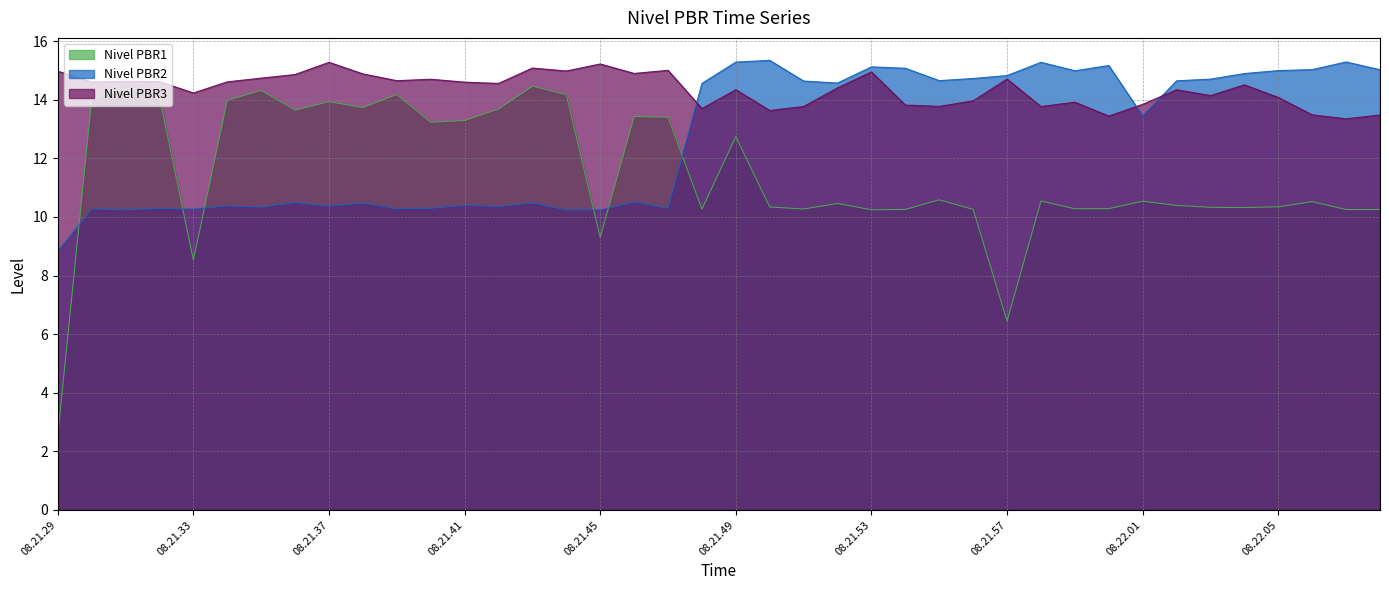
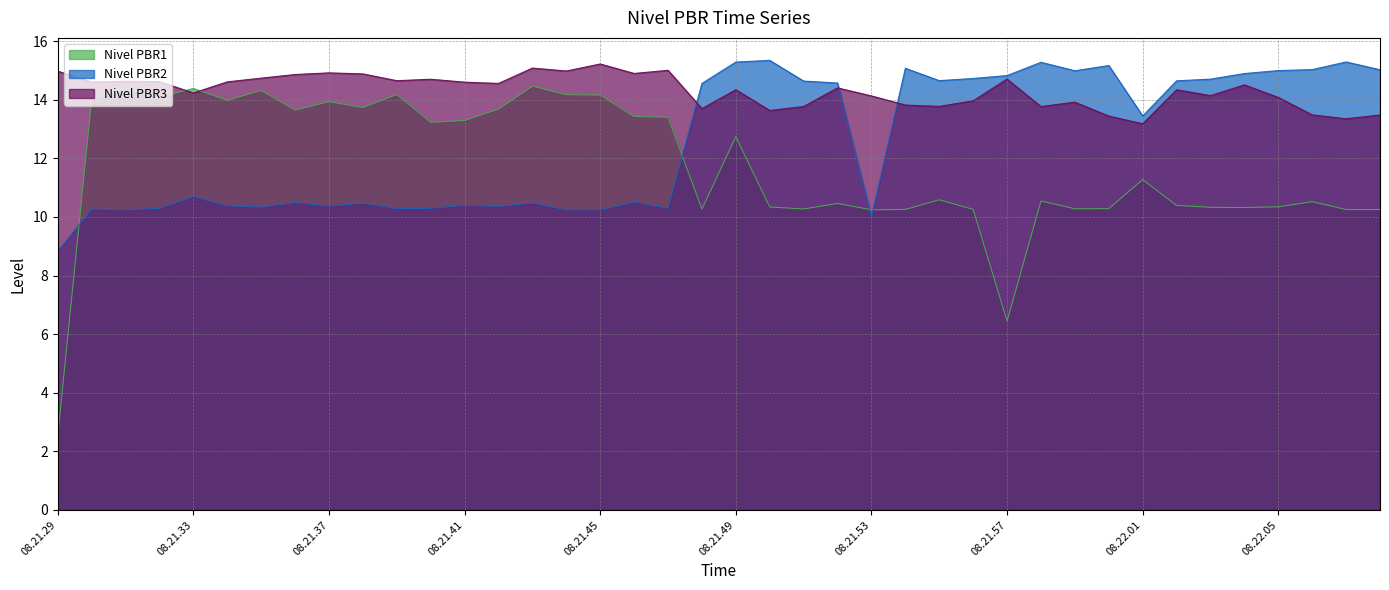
  {
    "Nivel PBR1": {
      "08.21.29": 2.5,
-     "08.21.33": 8.5,
+     "08.21.33": 14.4,
      "08.21.37": 13.9,
      "08.21.41": 13.3,
-     "08.21.45": 9.3,
+     "08.21.45": 14.2,
      "08.21.49": 12.7,
      "08.21.53": 10.2,
      "08.21.57": 6.4,
-     "08.22.01": 10.5
+     "08.22.01": 11.3
    },
    "Nivel PBR2": {
      "08.21.29": 8.8,
-     "08.21.33": 10.3,
+     "08.21.33": 10.7,
      "08.21.37": 10.4,
      "08.21.41": 10.4,
      "08.21.45": 10.2,
      "08.21.49": 15.3,
-     "08.21.53": 15.1,
+     "08.21.53": 10.0,
      "08.21.57": 14.8,
      "08.22.01": 13.4
    },
    "Nivel PBR3": {
      "08.21.29": 15.0,
      "08.21.33": 14.2,
-     "08.21.37": 15.3,
+     "08.21.37": 14.9,
      "08.21.41": 14.6,
      "08.21.45": 15.2,
      "08.21.49": 14.3,
-     "08.21.53": 15.0,
+     "08.21.53": 14.1,
      "08.21.57": 14.7,
-     "08.22.01": 13.8
+     "08.22.01": 13.2
    }
  }
